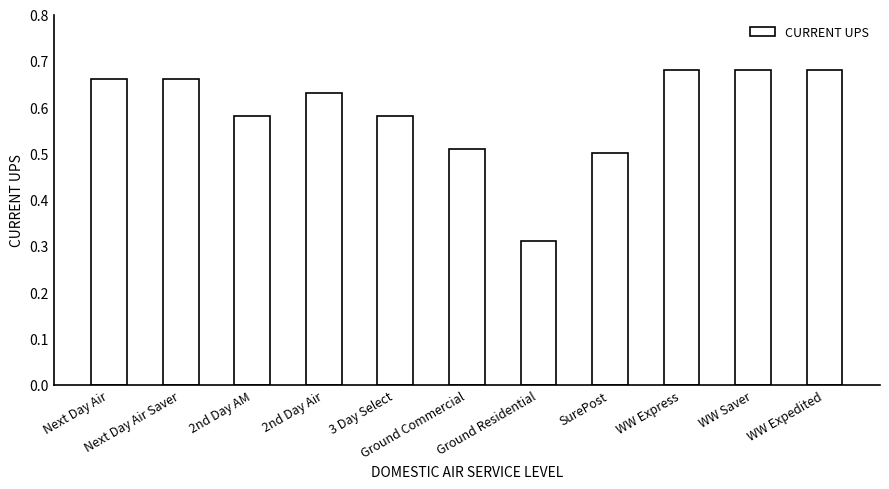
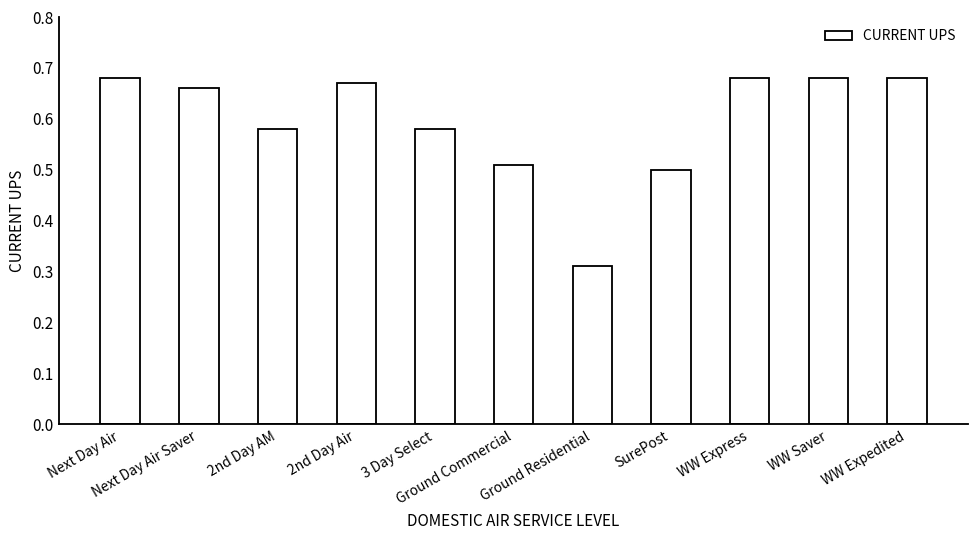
  {
-   "Next Day Air": 0.66,
+   "Next Day Air": 0.68,
    "Next Day Air Saver": 0.66,
    "2nd Day AM": 0.58,
-   "2nd Day Air": 0.63,
+   "2nd Day Air": 0.67,
    "3 Day Select": 0.58,
    "Ground Commercial": 0.51,
    "Ground Residential": 0.31,
    "SurePost": 0.50,
    "WW Express": 0.68,
    "WW Saver": 0.68,
    "WW Expedited": 0.68
  }
